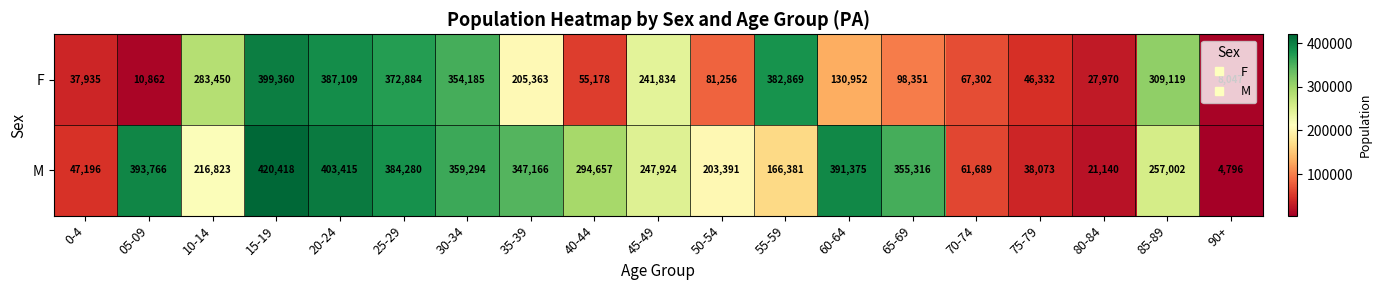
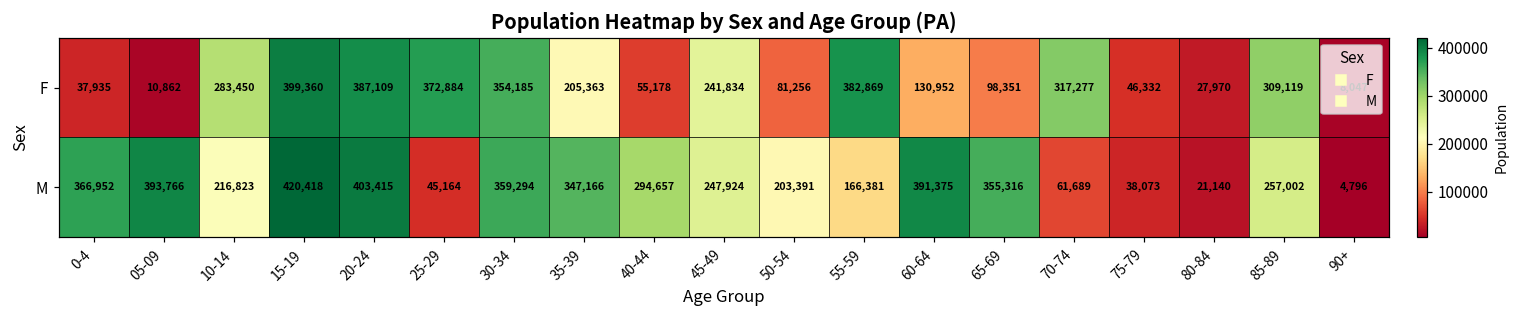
  {
    "F": {
      "0-4": "37,935",
      "05-09": "10,862",
      "10-14": "283,450",
      "15-19": "399,360",
      "20-24": "387,109",
      "25-29": "372,884",
      "30-34": "354,185",
      "35-39": "205,363",
      "40-44": "55,178",
      "45-49": "241,834",
      "50-54": "81,256",
      "55-59": "382,869",
      "60-64": "130,952",
      "65-69": "98,351",
-     "70-74": "67,302",
+     "70-74": "317,277",
      "75-79": "46,332",
      "80-84": "27,970",
      "85-89": "309,119"
    },
    "M": {
-     "0-4": "47,196",
+     "0-4": "366,952",
      "05-09": "393,766",
      "10-14": "216,823",
      "15-19": "420,418",
      "20-24": "403,415",
-     "25-29": "384,280",
+     "25-29": "45,164",
      "30-34": "359,294",
      "35-39": "347,166",
      "40-44": "294,657",
      "45-49": "247,924",
      "50-54": "203,391",
      "55-59": "166,381",
      "60-64": "391,375",
      "65-69": "355,316",
      "70-74": "61,689",
      "75-79": "38,073",
      "80-84": "21,140",
      "85-89": "257,002",
      "90+": "4,796"
    }
  }
